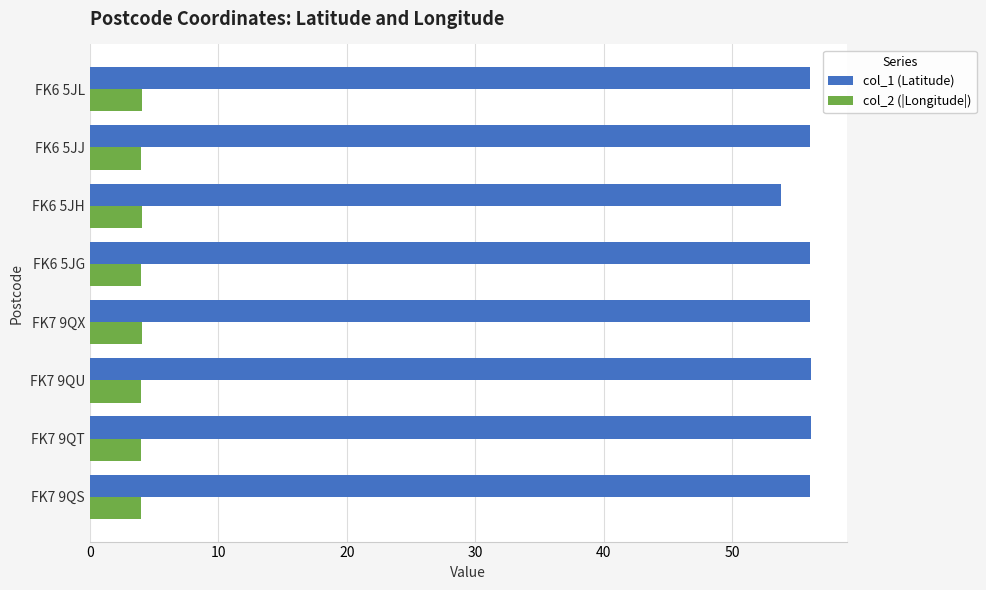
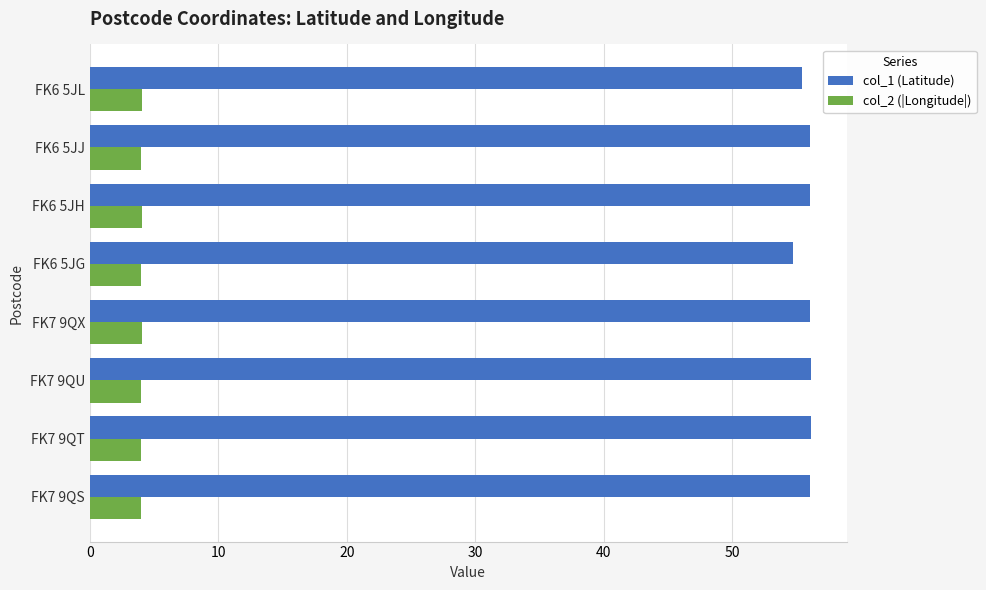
  {
    "col_1 (Latitude)": {
-     "FK6 5JL": 56.0,
+     "FK6 5JL": 55.4,
      "FK6 5JJ": 56.0,
-     "FK6 5JH": 53.8,
-     "FK6 5JG": 56.0,
+     "FK6 5JH": 56.0,
+     "FK6 5JG": 54.7,
      "FK7 9QX": 56.1,
      "FK7 9QU": 56.1,
      "FK7 9QT": 56.1,
      "FK7 9QS": 56.1
    },
    "col_2 (|Longitude|)": {
      "FK6 5JL": 4.1,
      "FK6 5JJ": 4.0,
      "FK6 5JH": 4.0,
      "FK6 5JG": 4.0,
      "FK7 9QX": 4.1,
      "FK7 9QU": 4.0,
      "FK7 9QT": 4.0,
      "FK7 9QS": 4.0
    }
  }
